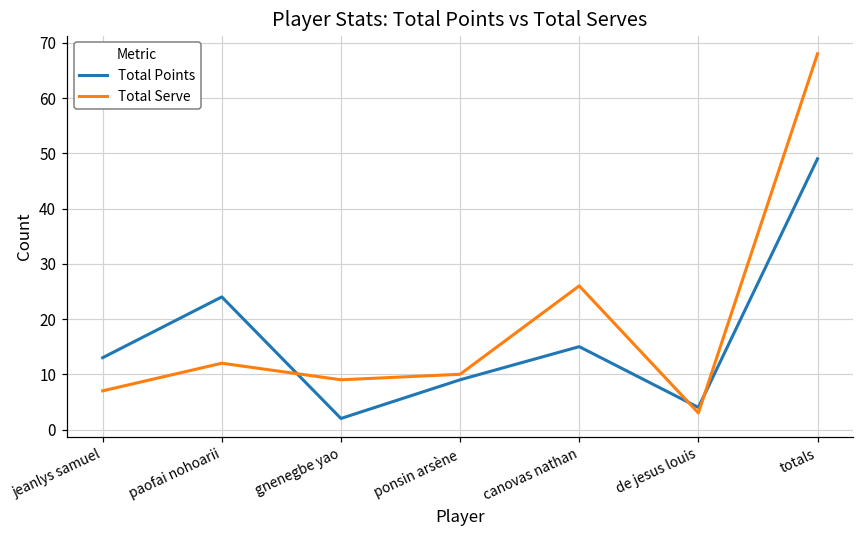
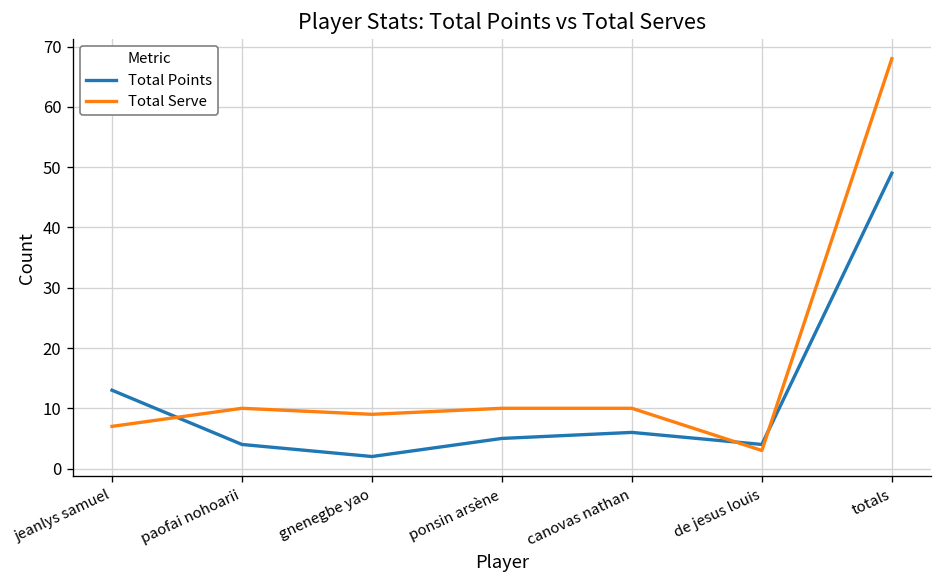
  {
    "Total Points": {
      "jeanlys samuel": 13,
-     "paofai nohoarii": 24,
+     "paofai nohoarii": 4,
      "gnenegbe yao": 2,
-     "ponsin arsène": 9,
-     "canovas nathan": 15,
+     "ponsin arsène": 5,
+     "canovas nathan": 6,
      "de jesus louis": 4,
      "totals": 49
    },
    "Total Serve": {
      "jeanlys samuel": 7,
-     "paofai nohoarii": 12,
+     "paofai nohoarii": 10,
      "gnenegbe yao": 9,
      "ponsin arsène": 10,
-     "canovas nathan": 26,
+     "canovas nathan": 10,
      "de jesus louis": 3,
      "totals": 68
    }
  }
